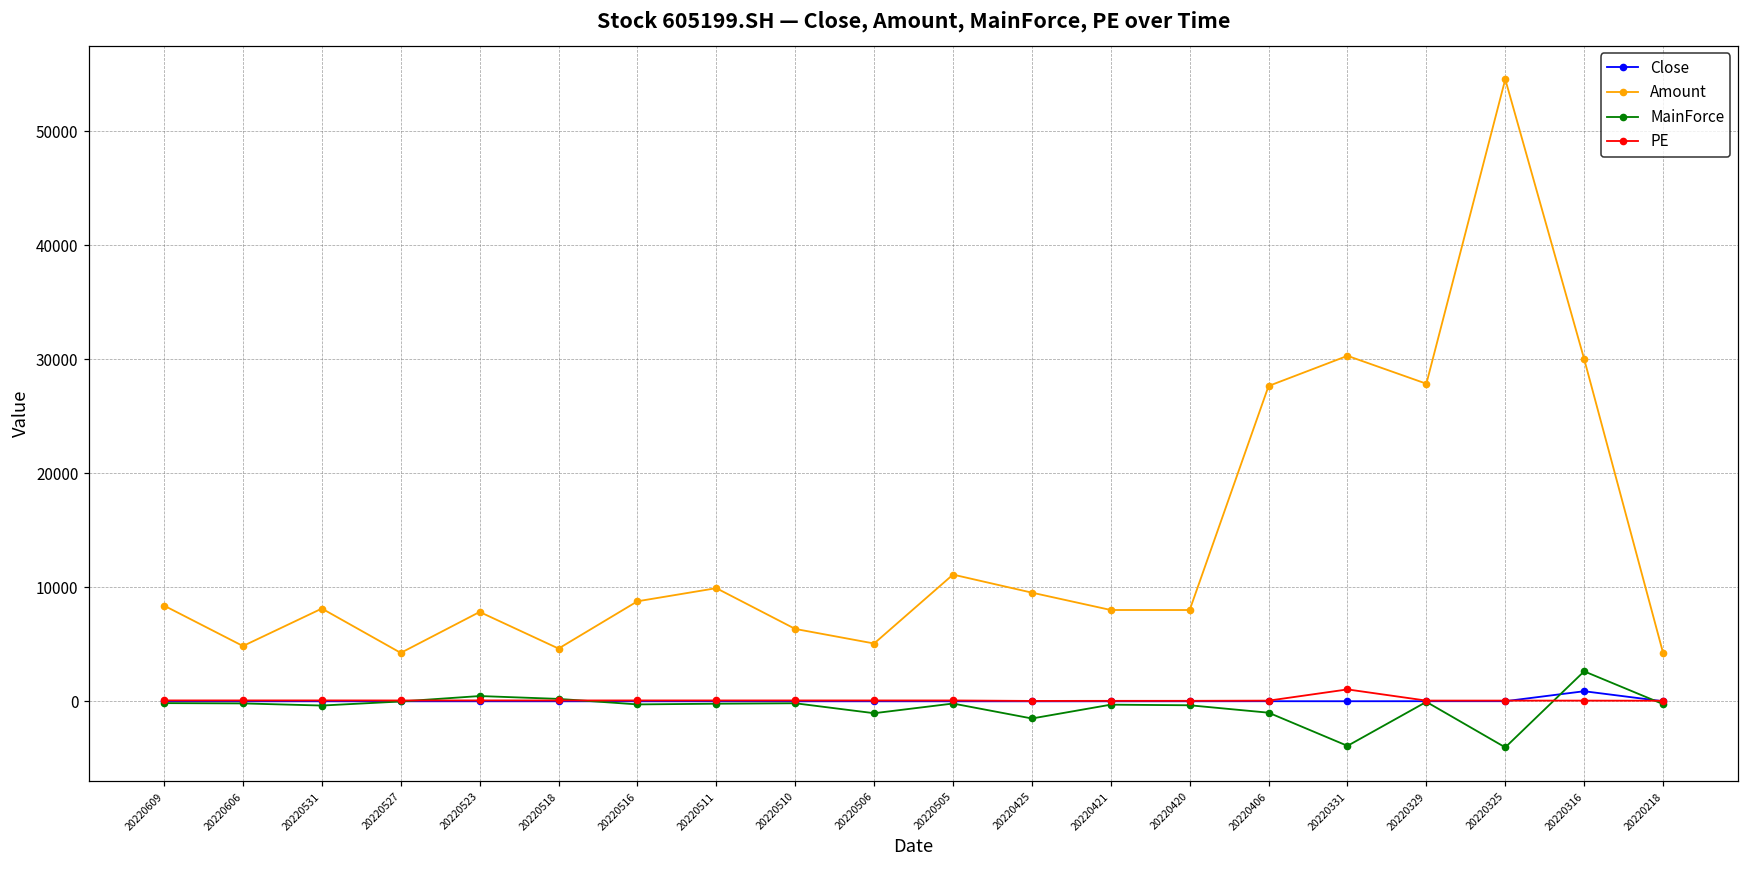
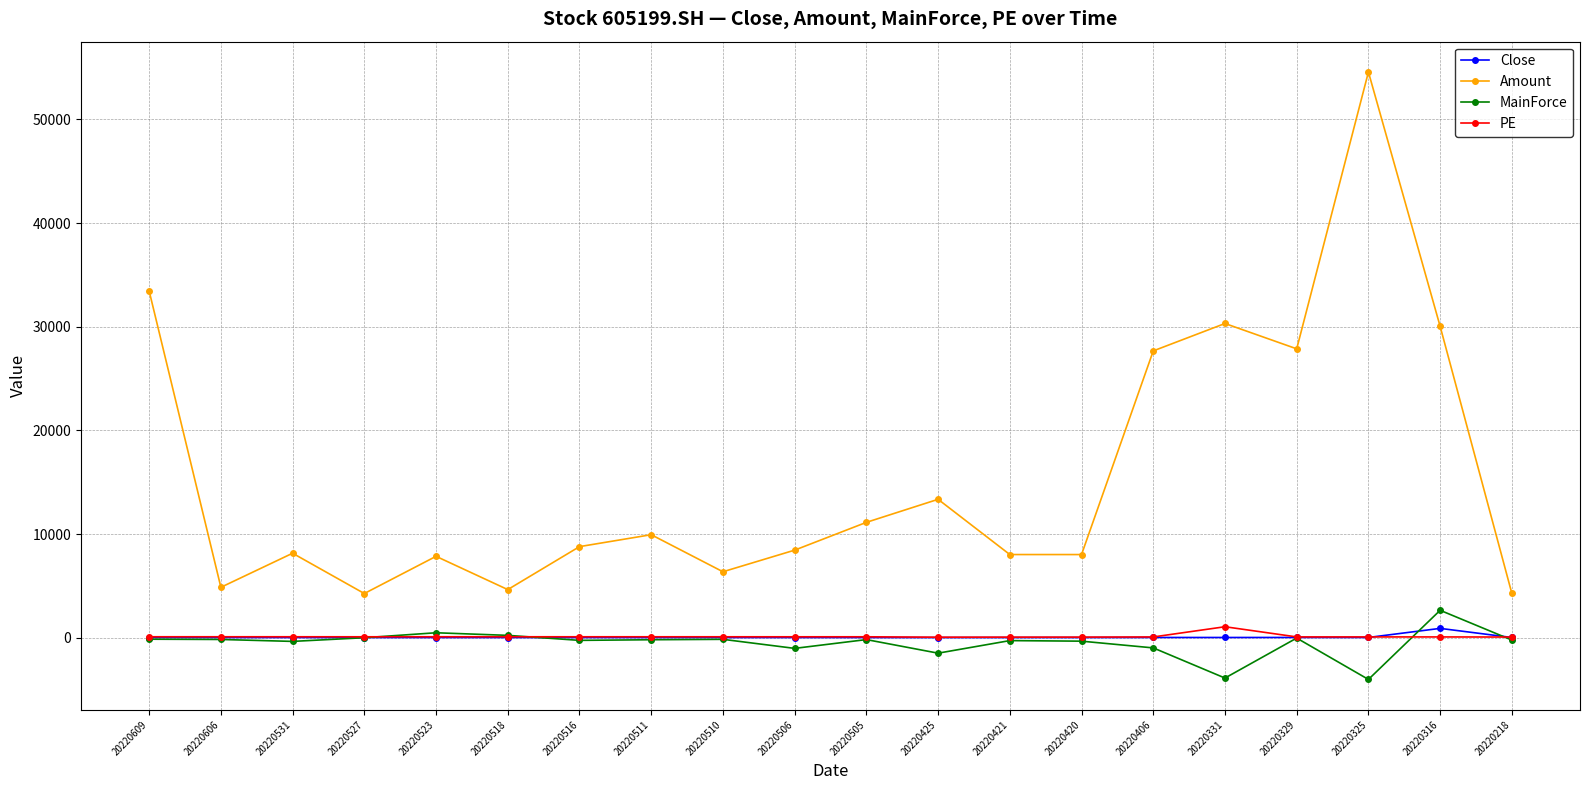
  {
    "Close": {
      "20220331": 0,
      "20220316": 900
    },
    "Amount": {
-     "20220609": 8400,
+     "20220609": 33400,
      "20220606": 4900,
      "20220531": 8100,
      "20220527": 4300,
      "20220523": 7900,
      "20220518": 4600,
      "20220516": 8800,
      "20220511": 9900,
      "20220510": 6400,
-     "20220506": 5100,
+     "20220506": 8400,
      "20220505": 11100,
-     "20220425": 9500,
+     "20220425": 13400,
      "20220421": 8000,
      "20220420": 8000,
      "20220406": 27700,
      "20220331": 30300,
      "20220329": 27900,
      "20220325": 54600,
      "20220316": 30000,
      "20220218": 4300
    },
    "MainForce": {
      "20220531": -400,
      "20220523": 500,
      "20220516": -300,
      "20220506": -1000,
      "20220425": -1500,
      "20220421": -300,
      "20220420": -300,
      "20220406": -1000,
      "20220331": -3900,
      "20220325": -4000,
      "20220316": 2600,
      "20220218": -200
    },
    "PE": {
      "20220331": 1100,
      "20220316": 100
    }
  }
